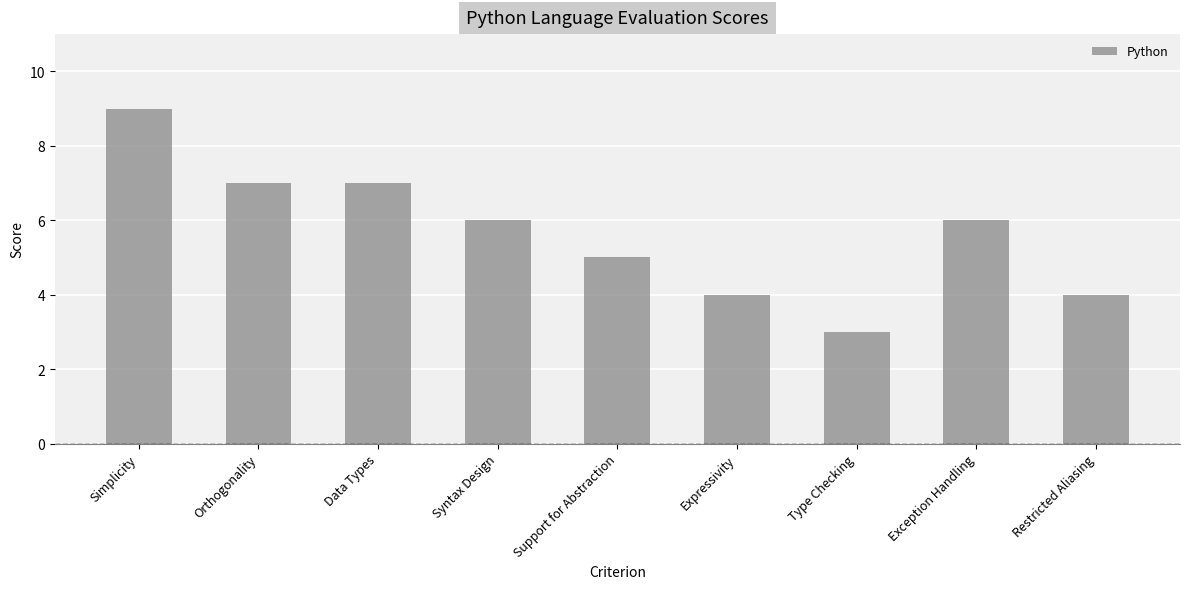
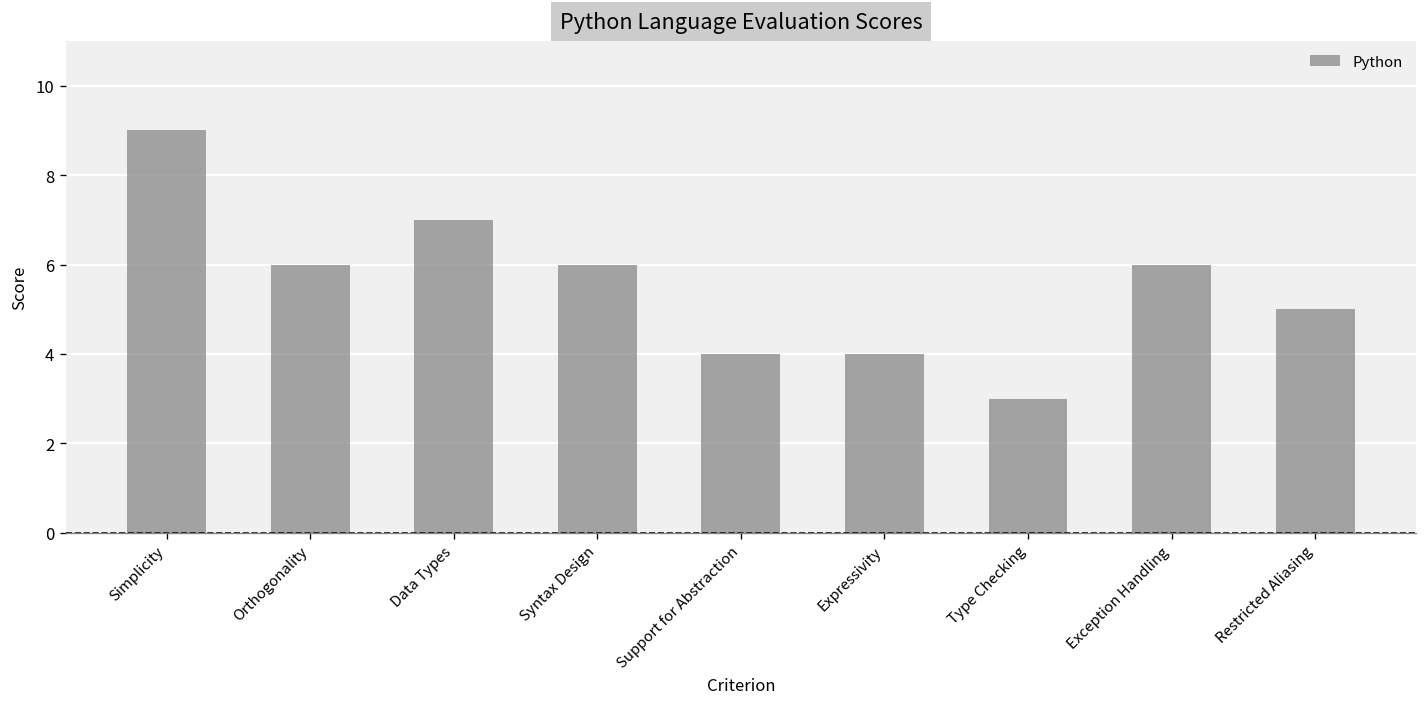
  {
    "Simplicity": 9,
-   "Orthogonality": 7,
+   "Orthogonality": 6,
    "Data Types": 7,
    "Syntax Design": 6,
-   "Support for Abstraction": 5,
+   "Support for Abstraction": 4,
    "Expressivity": 4,
    "Type Checking": 3,
    "Exception Handling": 6,
-   "Restricted Aliasing": 4
+   "Restricted Aliasing": 5
  }
